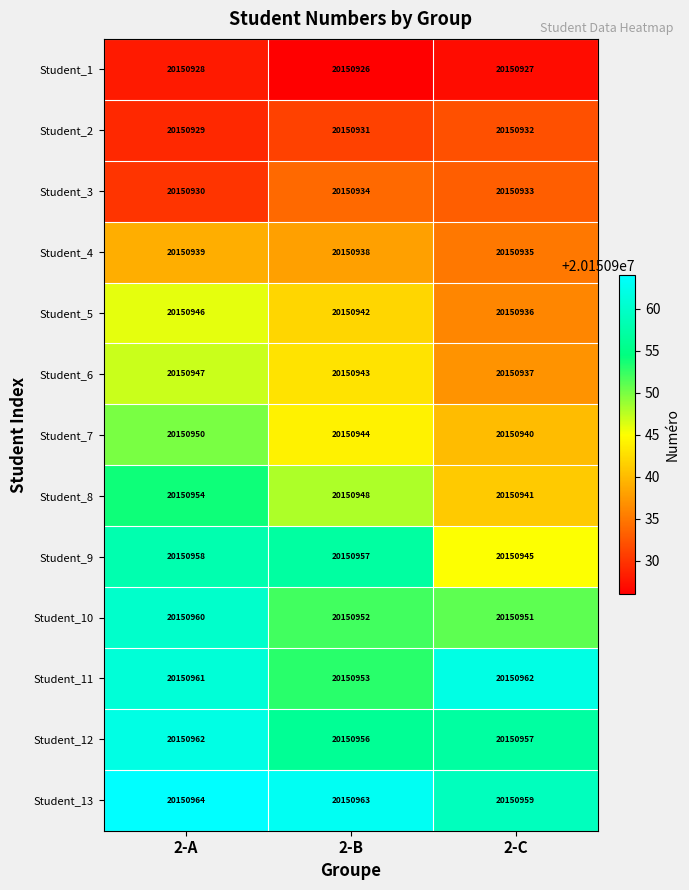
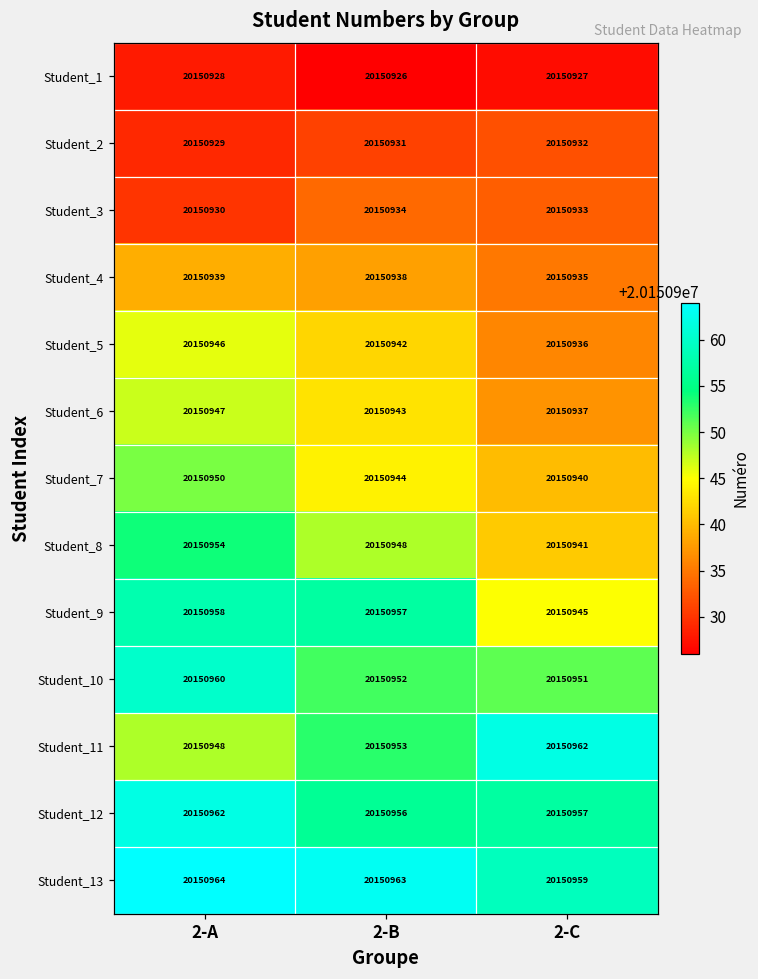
  {
    "Student_1": {
      "2-A": 20150928,
      "2-B": 20150926,
      "2-C": 20150927
    },
    "Student_2": {
      "2-A": 20150929,
      "2-B": 20150931,
      "2-C": 20150932
    },
    "Student_3": {
      "2-A": 20150930,
      "2-B": 20150934,
      "2-C": 20150933
    },
    "Student_4": {
      "2-A": 20150939,
      "2-B": 20150938,
      "2-C": 20150935
    },
    "Student_5": {
      "2-A": 20150946,
      "2-B": 20150942,
      "2-C": 20150936
    },
    "Student_6": {
      "2-A": 20150947,
      "2-B": 20150943,
      "2-C": 20150937
    },
    "Student_7": {
      "2-A": 20150950,
      "2-B": 20150944,
      "2-C": 20150940
    },
    "Student_8": {
      "2-A": 20150954,
      "2-B": 20150948,
      "2-C": 20150941
    },
    "Student_9": {
      "2-A": 20150958,
      "2-B": 20150957,
      "2-C": 20150945
    },
    "Student_10": {
      "2-A": 20150960,
      "2-B": 20150952,
      "2-C": 20150951
    },
    "Student_11": {
-     "2-A": 20150961,
+     "2-A": 20150948,
      "2-B": 20150953,
      "2-C": 20150962
    },
    "Student_12": {
      "2-A": 20150962,
      "2-B": 20150956,
      "2-C": 20150957
    },
    "Student_13": {
      "2-A": 20150964,
      "2-B": 20150963,
      "2-C": 20150959
    }
  }
